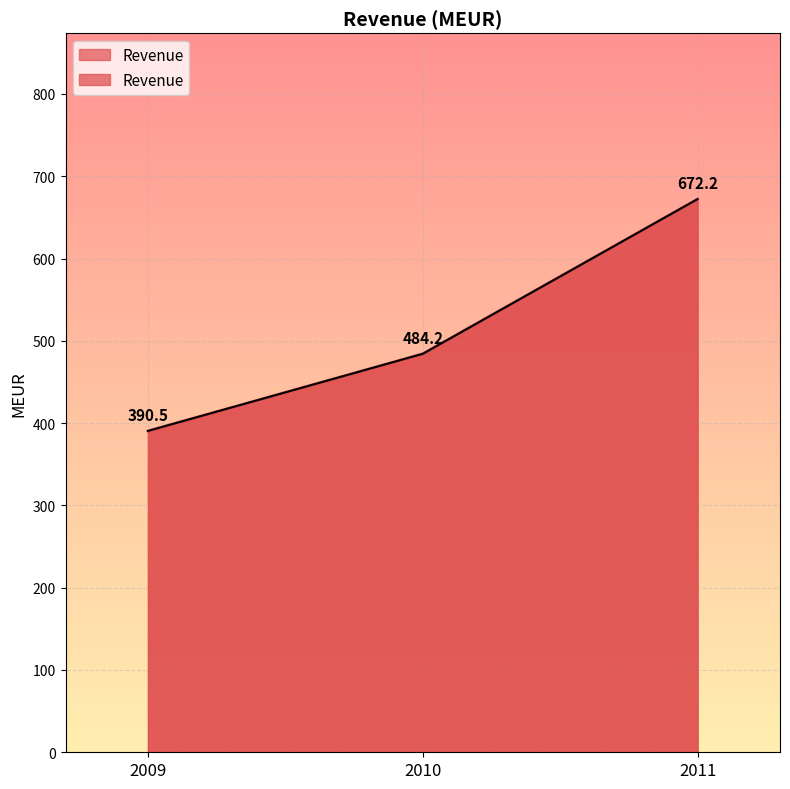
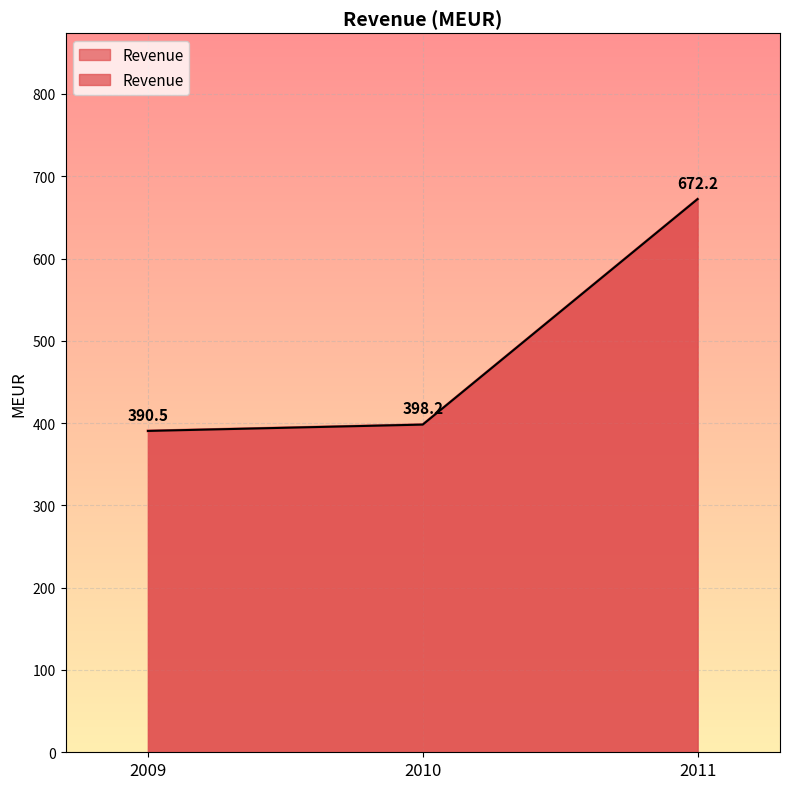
  {
    "2009": 390.5,
-   "2010": 484.2,
+   "2010": 398.2,
    "2011": 672.2
  }
